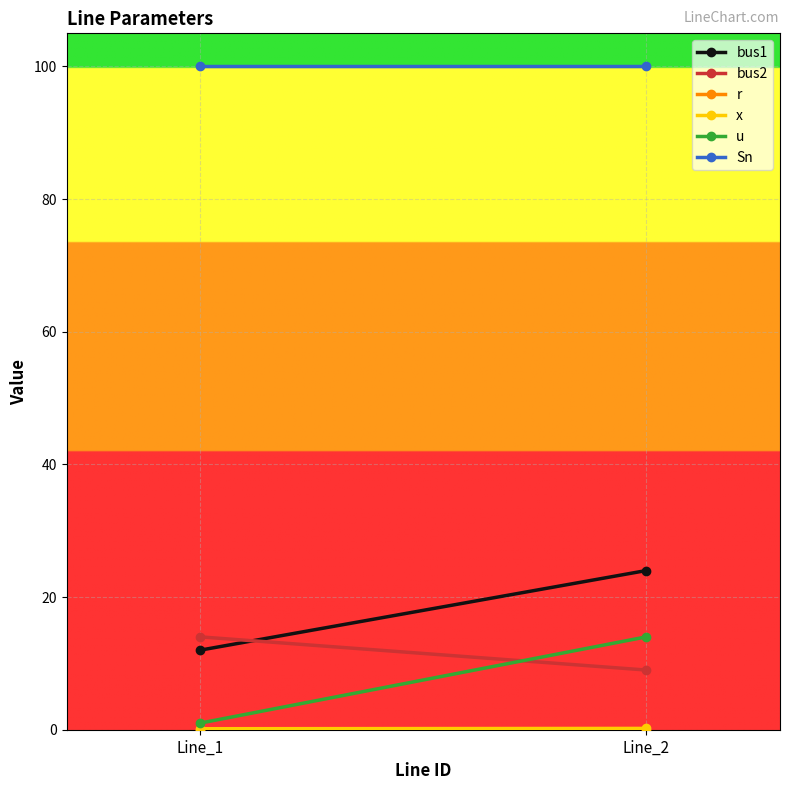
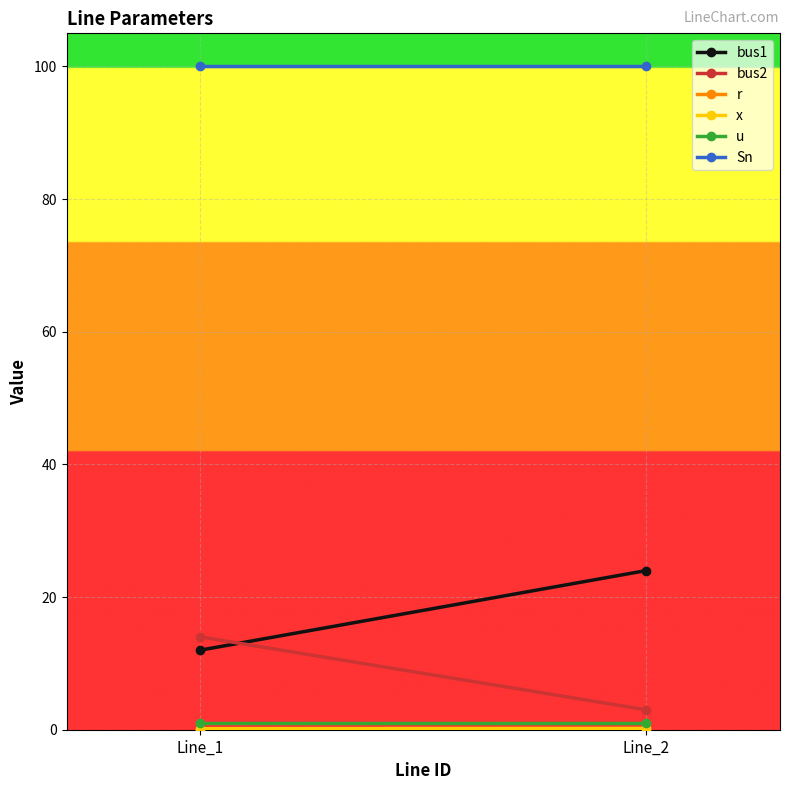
  {
    "bus1": {
      "Line_1": 12,
      "Line_2": 24
    },
    "bus2": {
      "Line_1": 14,
-     "Line_2": 9
+     "Line_2": 3
    },
    "u": {
      "Line_1": 1,
-     "Line_2": 14
+     "Line_2": 1
    },
    "Sn": {
      "Line_1": 100,
      "Line_2": 100
    }
  }
